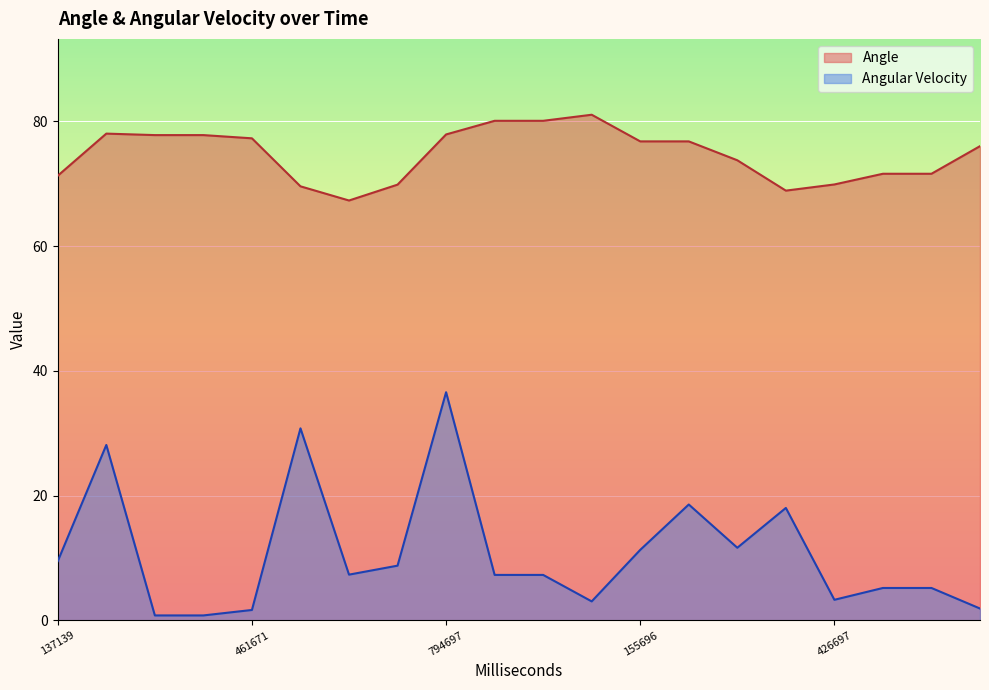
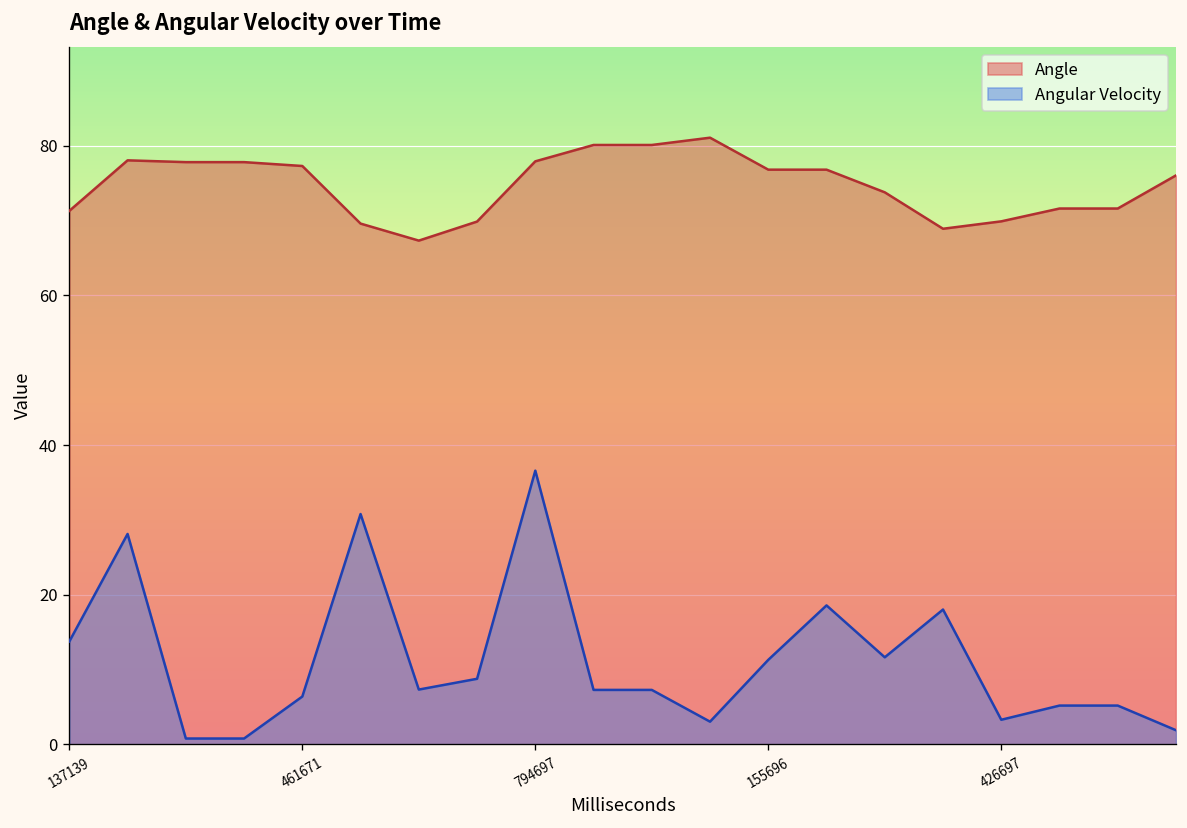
  {
    "Angle": {
      "137139": 71,
      "461671": 77,
      "794697": 78,
      "155696": 77,
      "426697": 70
    },
    "Angular Velocity": {
-     "137139": 9,
-     "461671": 2,
+     "137139": 14,
+     "461671": 6,
      "794697": 37,
      "155696": 11,
      "426697": 3
    }
  }
